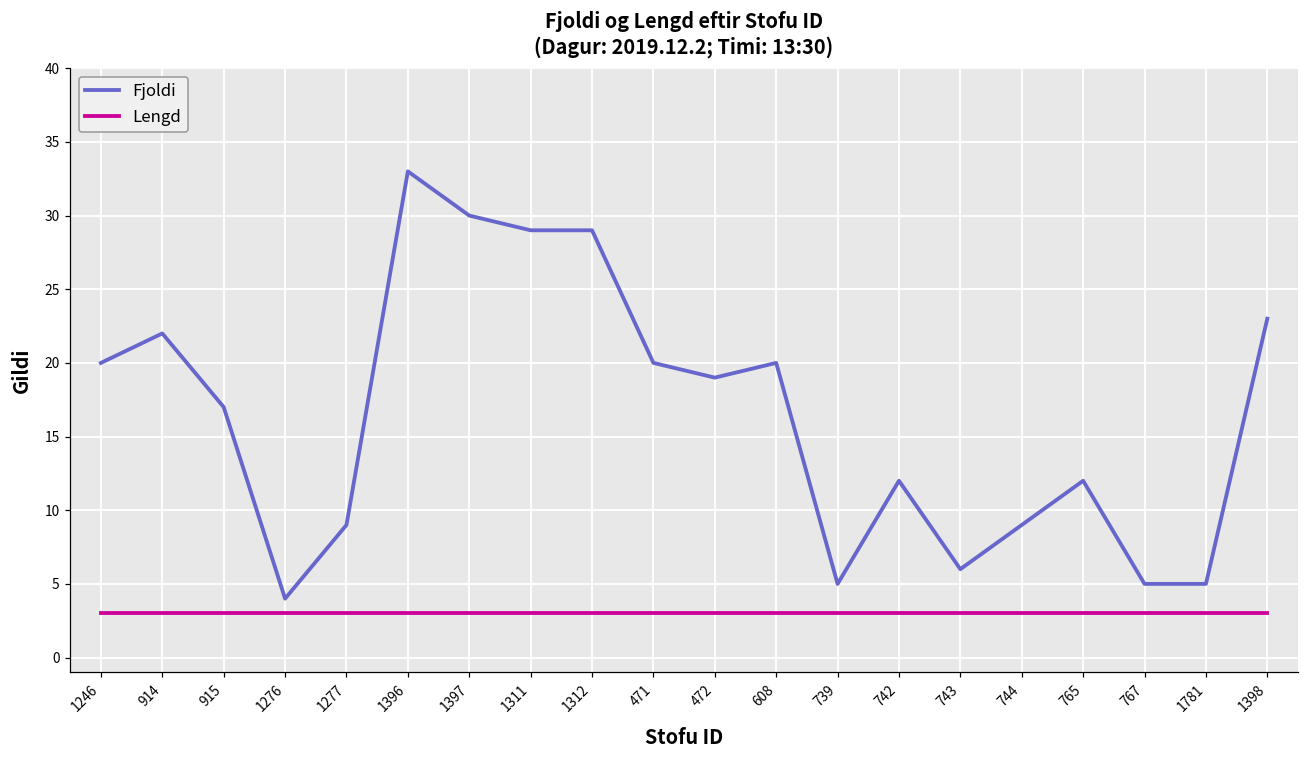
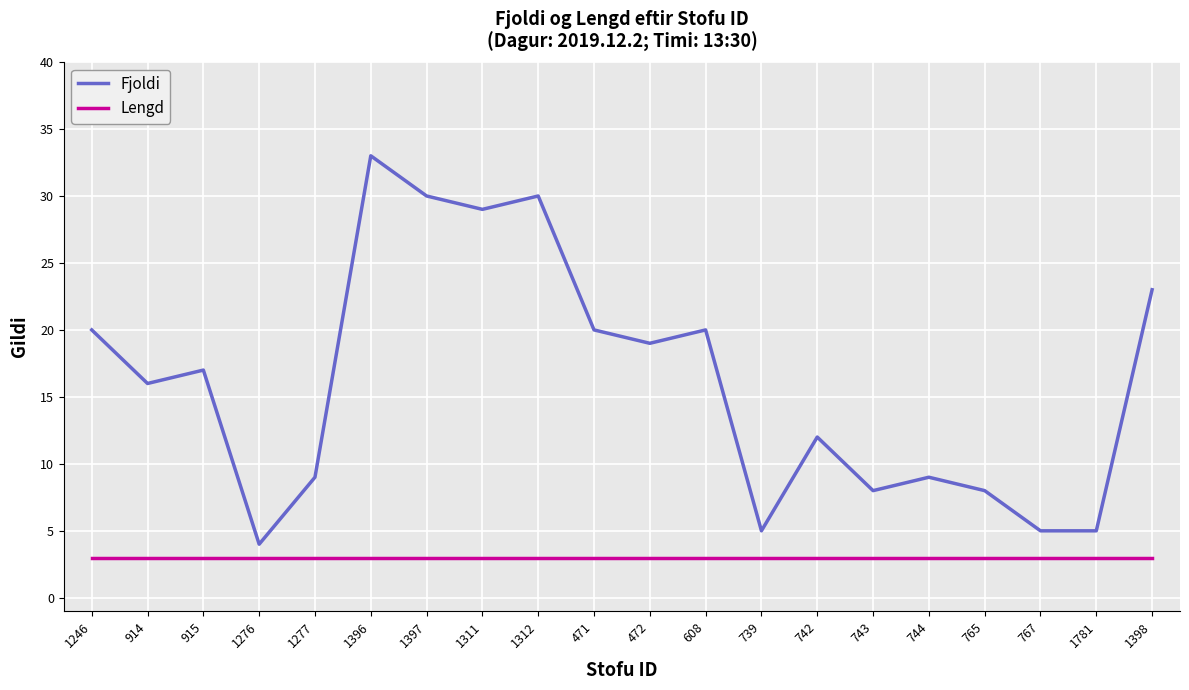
  {
    "Fjoldi": {
      "1246": 20,
-     "914": 22,
+     "914": 16,
      "915": 17,
      "1276": 4,
      "1277": 9,
      "1396": 33,
      "1397": 30,
      "1311": 29,
-     "1312": 29,
+     "1312": 30,
      "471": 20,
      "472": 19,
      "608": 20,
      "739": 5,
      "742": 12,
-     "743": 6,
+     "743": 8,
      "744": 9,
-     "765": 12,
+     "765": 8,
      "767": 5,
      "1781": 5,
      "1398": 23
    },
    "Lengd": {
      "1246": 3,
      "914": 3,
      "915": 3,
      "1276": 3,
      "1277": 3,
      "1396": 3,
      "1397": 3,
      "1311": 3,
      "1312": 3,
      "471": 3,
      "472": 3,
      "608": 3,
      "739": 3,
      "742": 3,
      "743": 3,
      "744": 3,
      "765": 3,
      "767": 3,
      "1781": 3,
      "1398": 3
    }
  }
